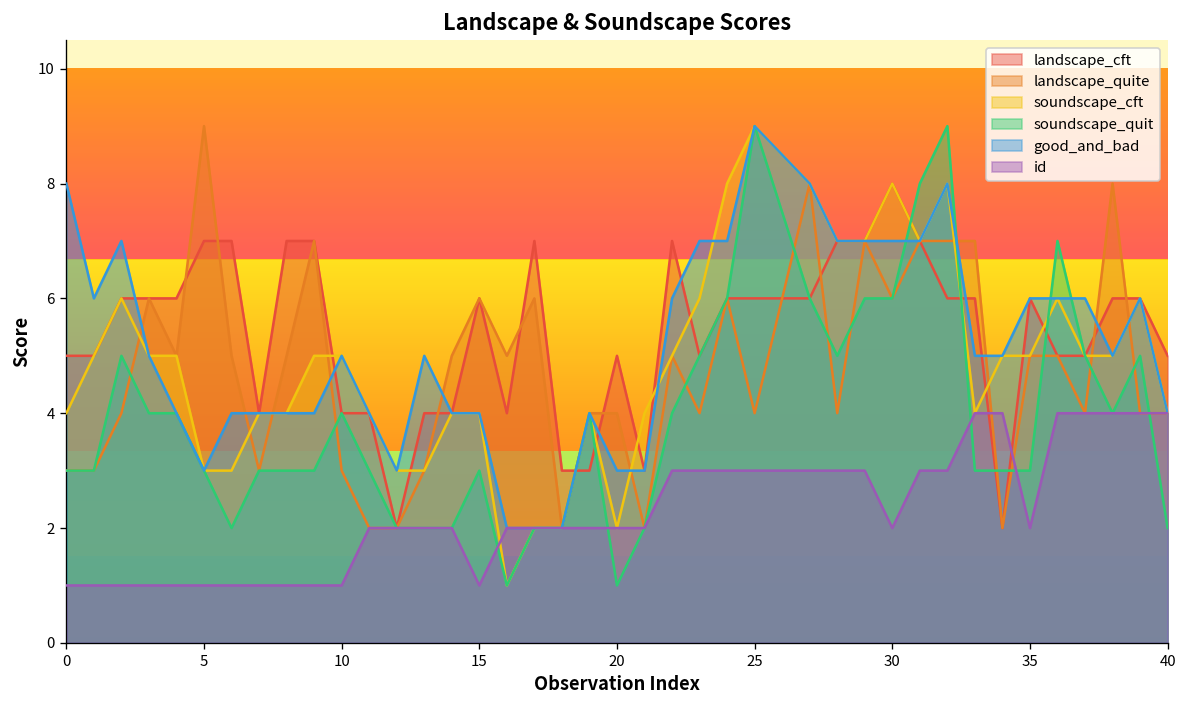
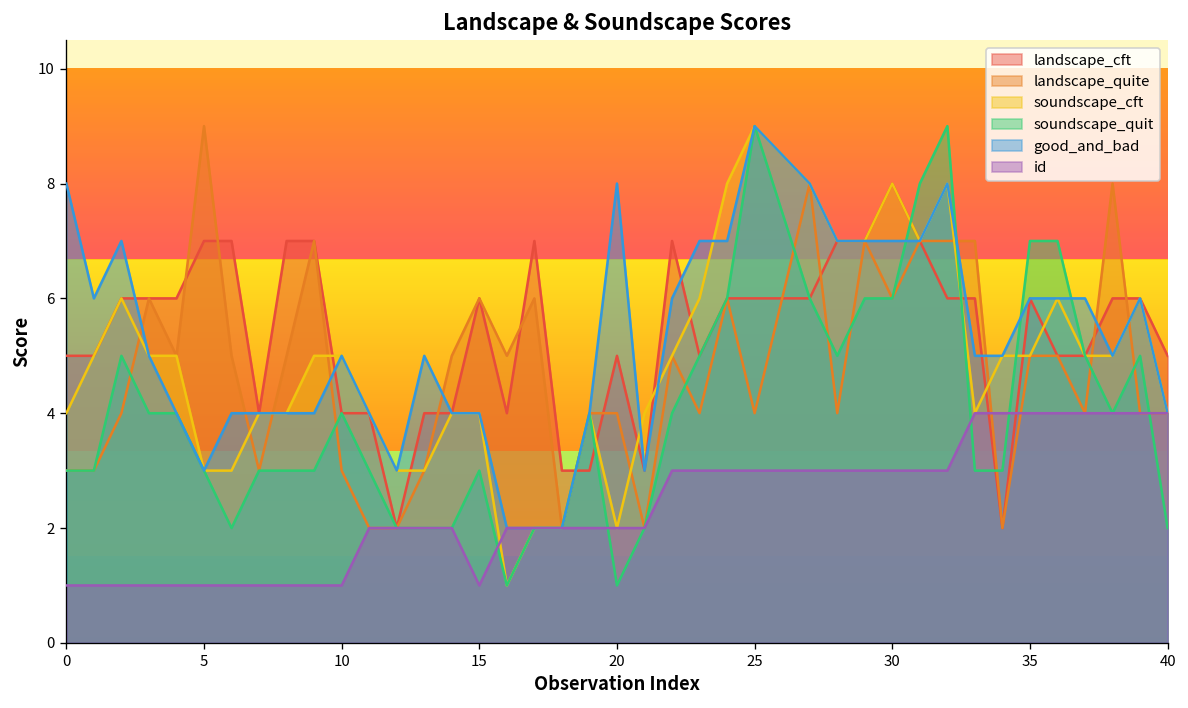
  {
    "soundscape_quit": {
      "15": 3,
      "20": 1,
-     "35": 3,
+     "35": 7,
      "40": 2
    },
    "good_and_bad": {
      "0": 8,
-     "20": 3,
+     "20": 8,
      "30": 7
    },
    "id": {
      "0": 1,
      "5": 1,
      "10": 1,
      "15": 1,
      "25": 3,
-     "30": 2,
-     "35": 2
+     "30": 3,
+     "35": 4
    }
  }
